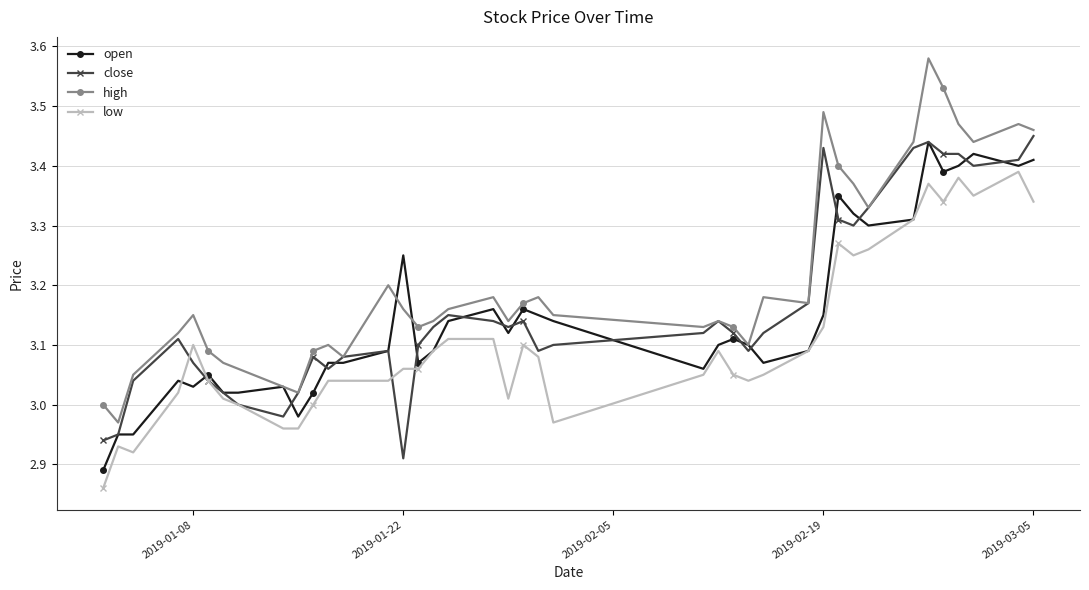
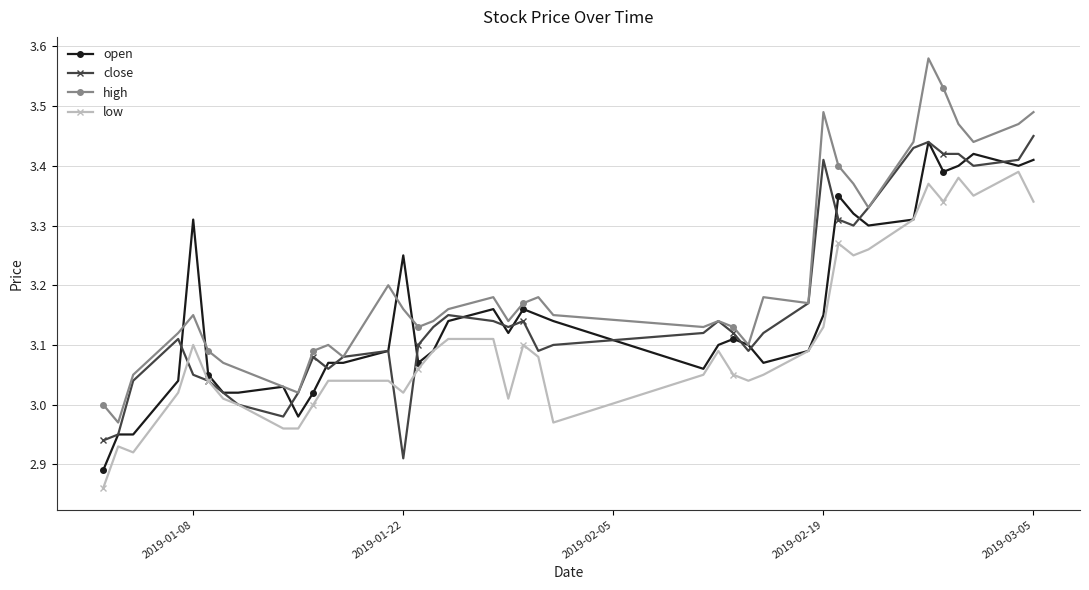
  {
    "open": {
-     "2019-01-08": 3.03,
+     "2019-01-08": 3.31,
      "2019-01-22": 3.25,
      "2019-02-19": 3.15,
      "2019-03-05": 3.41
    },
    "close": {
-     "2019-01-08": 3.07,
+     "2019-01-08": 3.05,
      "2019-01-22": 2.91,
-     "2019-02-19": 3.43,
+     "2019-02-19": 3.41,
      "2019-03-05": 3.45
    },
    "high": {
      "2019-01-08": 3.15,
      "2019-01-22": 3.16,
      "2019-02-19": 3.49,
-     "2019-03-05": 3.46
+     "2019-03-05": 3.49
    },
    "low": {
      "2019-01-08": 3.10,
-     "2019-01-22": 3.06,
+     "2019-01-22": 3.02,
      "2019-02-19": 3.13,
      "2019-03-05": 3.34
    }
  }
